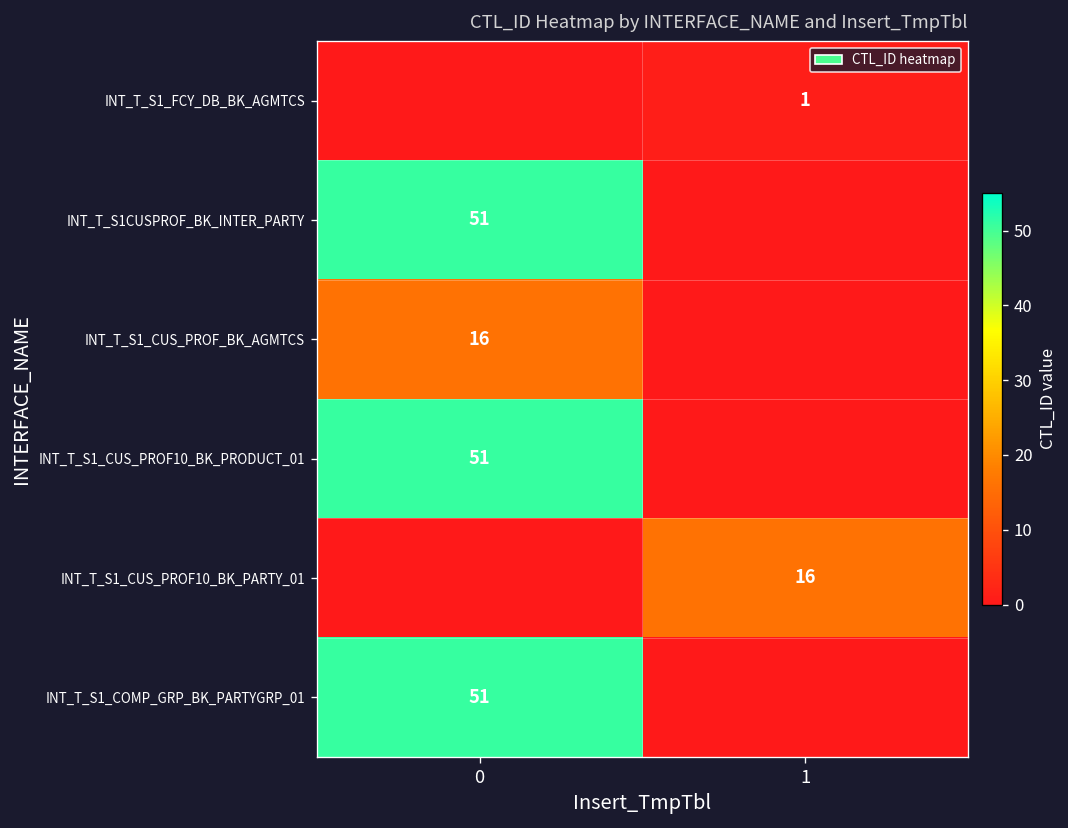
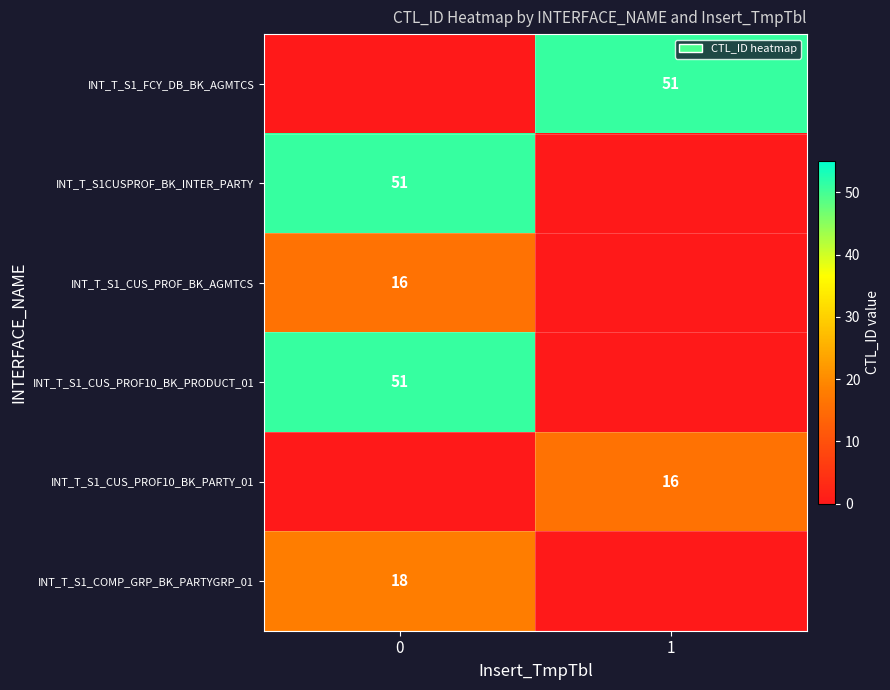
  {
    "INT_T_S1_FCY_DB_BK_AGMTCS": {
-     "1": 1
+     "1": 51
    },
    "INT_T_S1CUSPROF_BK_INTER_PARTY": {
      "0": 51
    },
    "INT_T_S1_CUS_PROF_BK_AGMTCS": {
      "0": 16
    },
    "INT_T_S1_CUS_PROF10_BK_PRODUCT_01": {
      "0": 51
    },
    "INT_T_S1_CUS_PROF10_BK_PARTY_01": {
      "1": 16
    },
    "INT_T_S1_COMP_GRP_BK_PARTYGRP_01": {
-     "0": 51
+     "0": 18
    }
  }
